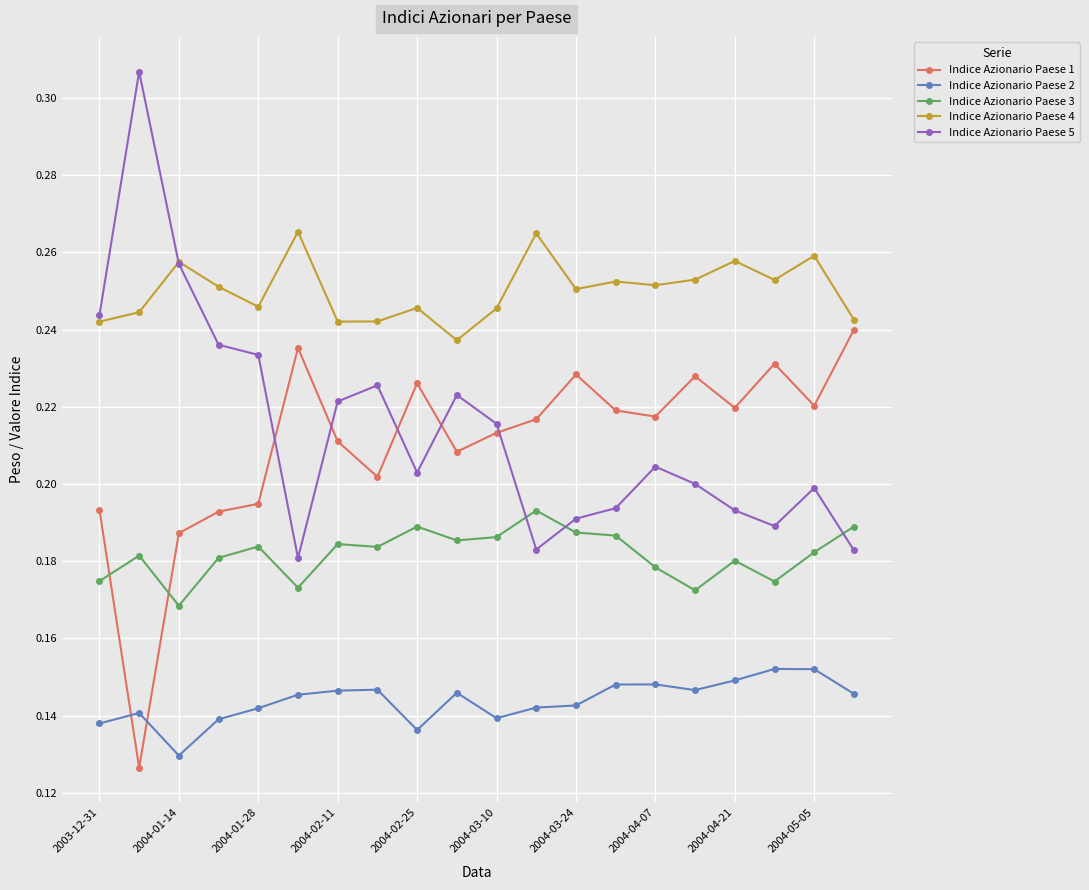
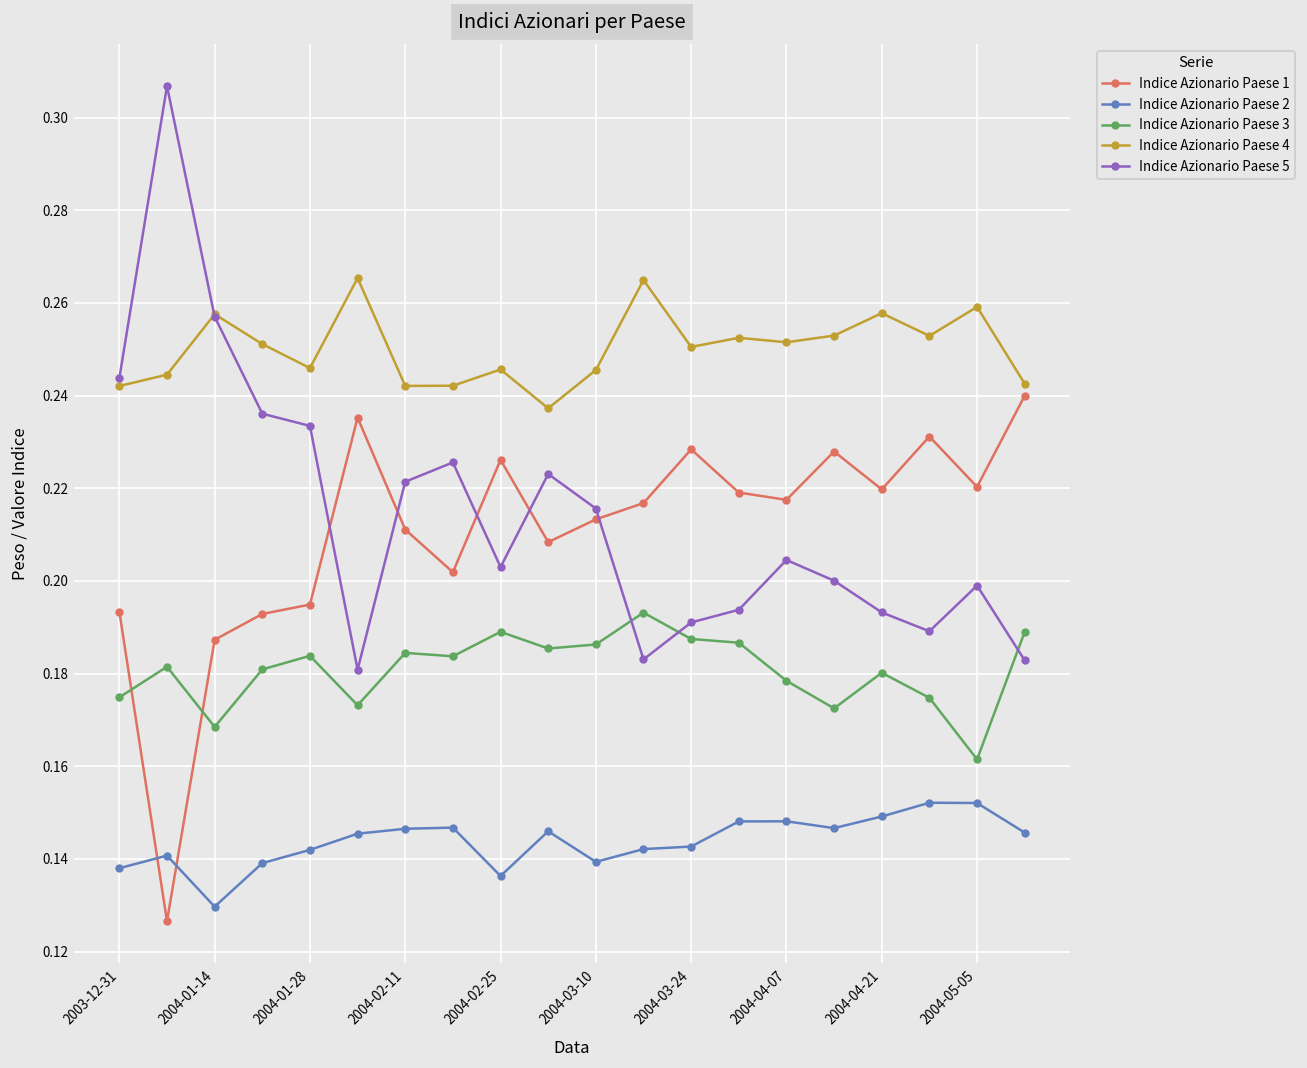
  {
    "Indice Azionario Paese 1": {
      "2003-12-31": 0.193,
      "2004-01-14": 0.187,
      "2004-01-28": 0.195,
      "2004-02-11": 0.211,
      "2004-02-25": 0.226,
      "2004-03-10": 0.213,
      "2004-03-24": 0.228,
      "2004-04-07": 0.217,
      "2004-04-21": 0.220,
      "2004-05-05": 0.220
    },
    "Indice Azionario Paese 3": {
      "2003-12-31": 0.175,
      "2004-01-14": 0.168,
      "2004-01-28": 0.184,
      "2004-02-11": 0.184,
      "2004-02-25": 0.189,
      "2004-03-10": 0.186,
      "2004-03-24": 0.187,
      "2004-04-07": 0.178,
      "2004-04-21": 0.180,
-     "2004-05-05": 0.182
+     "2004-05-05": 0.161
    },
    "Indice Azionario Paese 4": {
      "2003-12-31": 0.242,
      "2004-01-28": 0.246,
      "2004-02-11": 0.242,
      "2004-02-25": 0.246,
      "2004-03-10": 0.245,
      "2004-03-24": 0.250,
      "2004-04-07": 0.251,
      "2004-04-21": 0.258,
      "2004-05-05": 0.259
    }
  }
